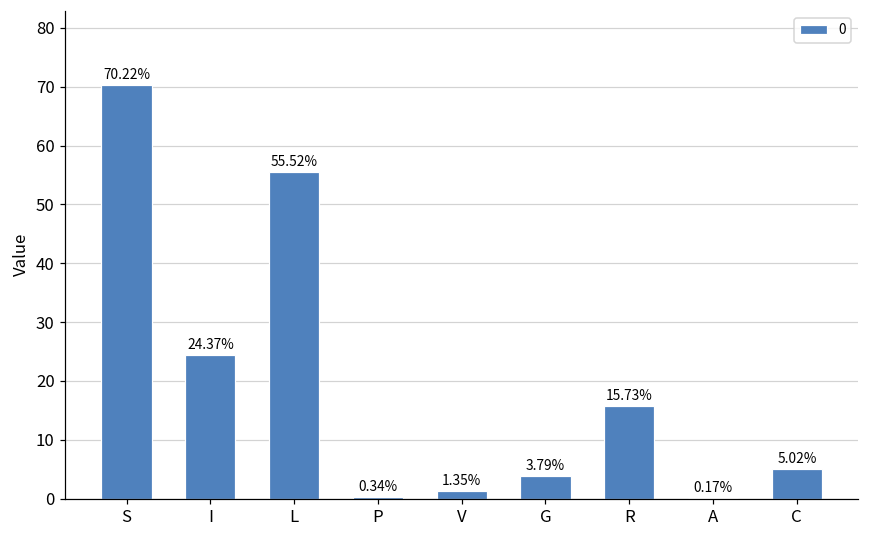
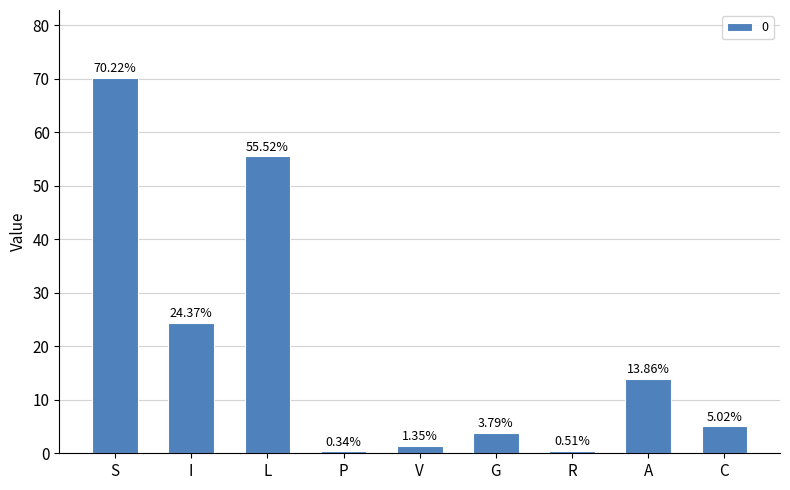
  {
    "S": "70.22%",
    "I": "24.37%",
    "L": "55.52%",
    "P": "0.34%",
    "V": "1.35%",
    "G": "3.79%",
-   "R": "15.73%",
-   "A": "0.17%",
+   "R": "0.51%",
+   "A": "13.86%",
    "C": "5.02%"
  }
